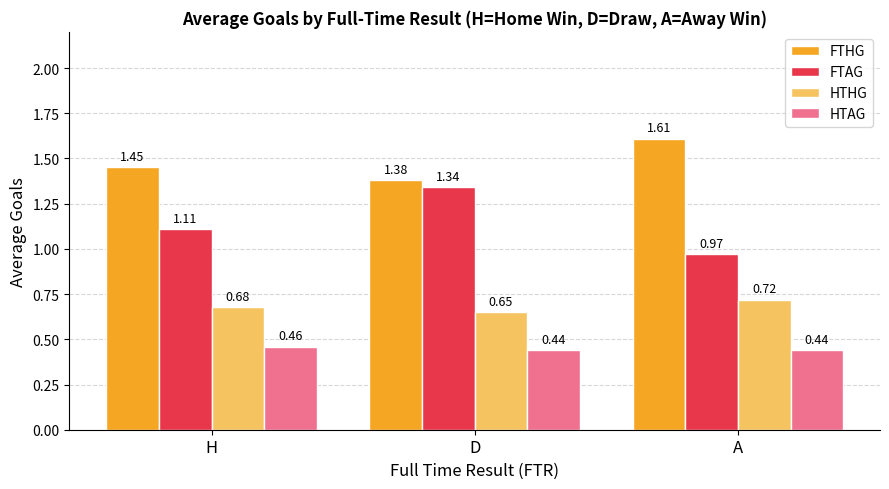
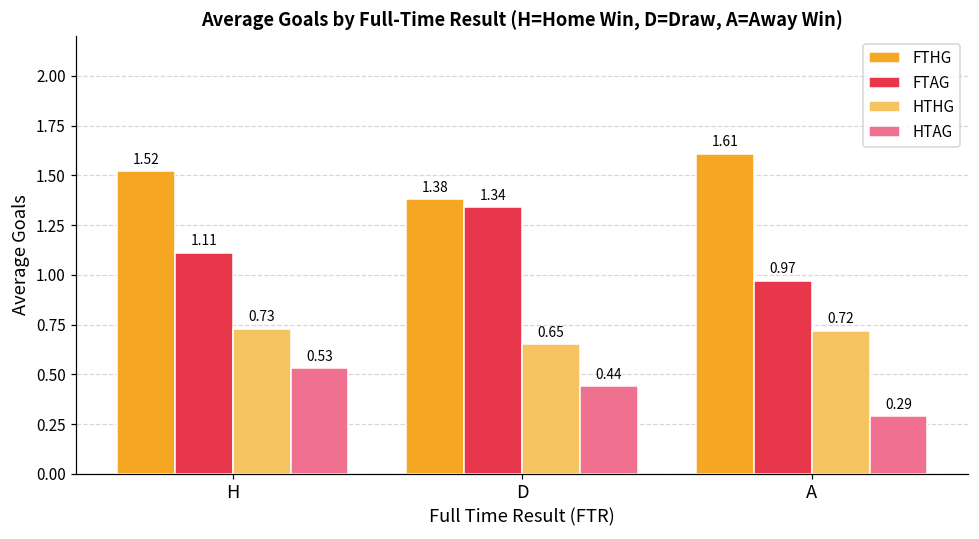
  {
    "FTHG": {
-     "H": 1.45,
+     "H": 1.52,
      "D": 1.38,
      "A": 1.61
    },
    "FTAG": {
      "H": 1.11,
      "D": 1.34,
      "A": 0.97
    },
    "HTHG": {
-     "H": 0.68,
+     "H": 0.73,
      "D": 0.65,
      "A": 0.72
    },
    "HTAG": {
-     "H": 0.46,
+     "H": 0.53,
      "D": 0.44,
-     "A": 0.44
+     "A": 0.29
    }
  }
